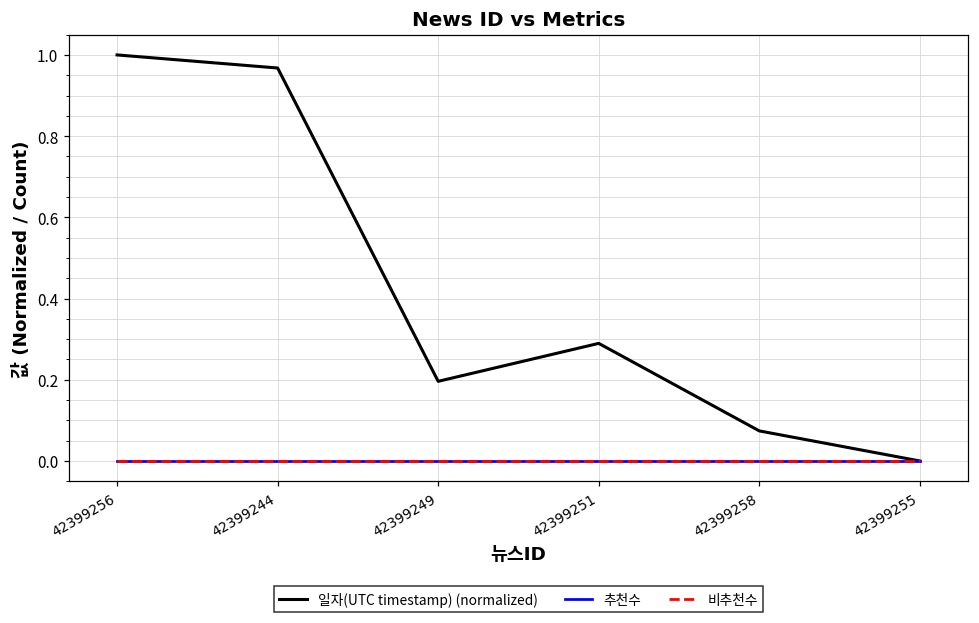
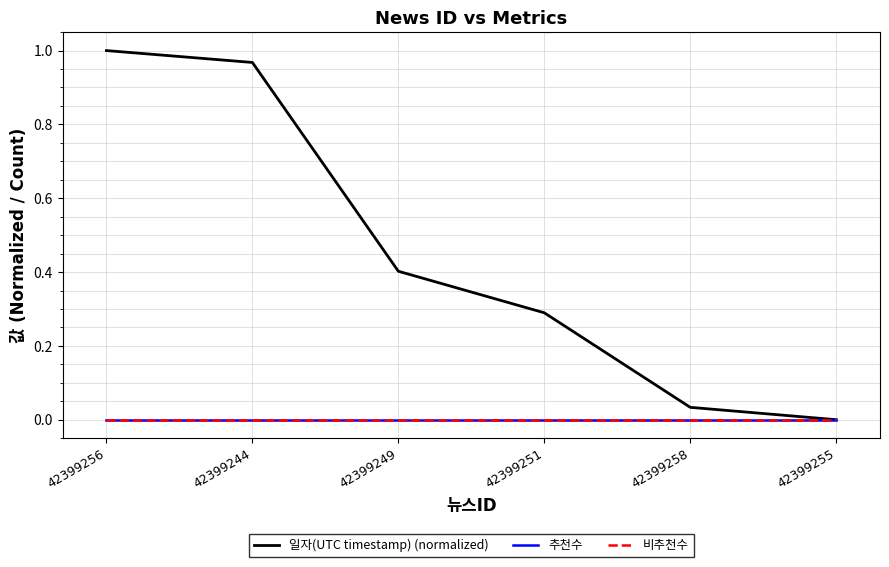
  {
    "일자(UTC timestamp) (normalized)": {
      "42399256": 1.00,
      "42399244": 0.97,
-     "42399249": 0.20,
+     "42399249": 0.40,
      "42399251": 0.29,
-     "42399258": 0.07
+     "42399258": 0.03
    },
    "비추천수": {
      "42399256": 0.00,
      "42399244": 0.00,
      "42399249": 0.00,
      "42399251": 0.00,
      "42399258": 0.00
    }
  }
